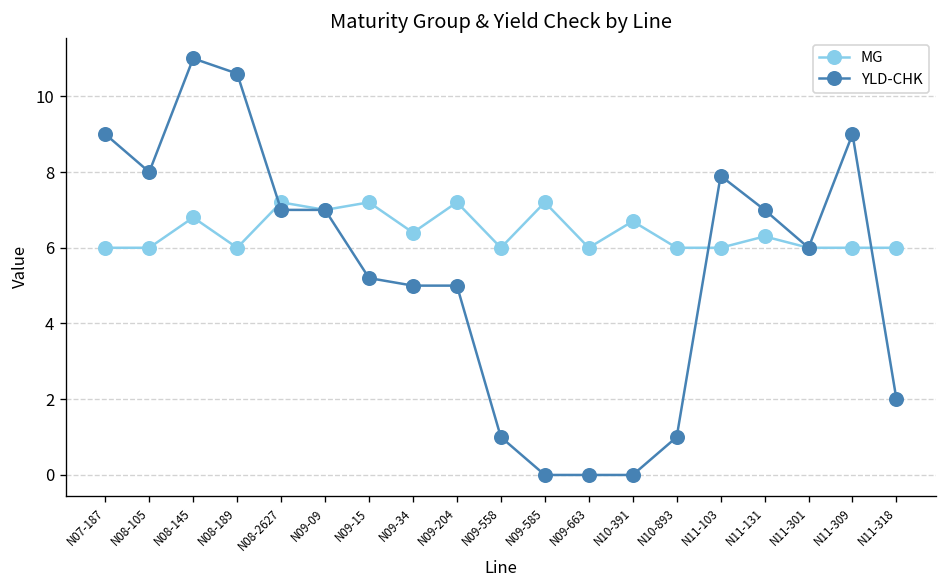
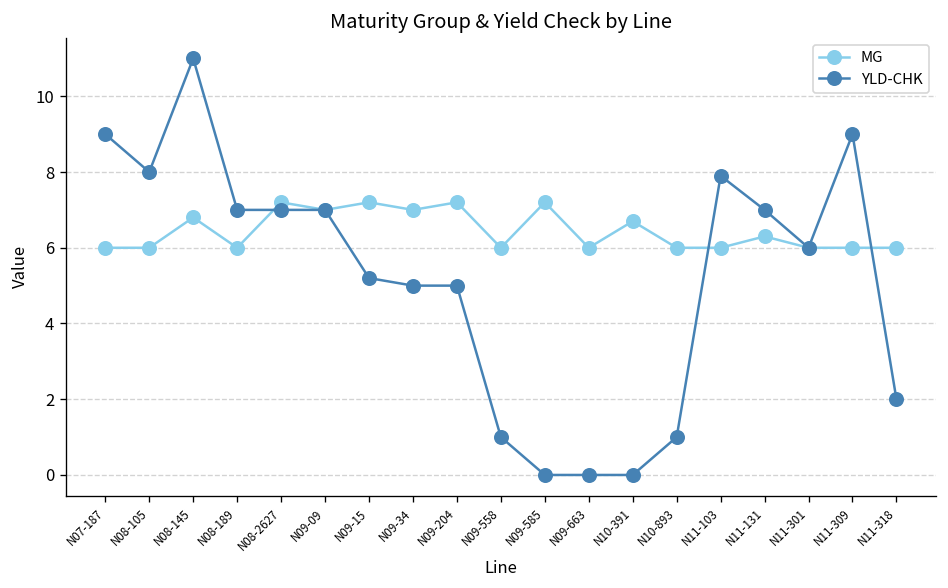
  {
    "MG": {
      "N07-187": 6.0,
      "N08-105": 6.0,
      "N08-145": 6.8,
      "N08-189": 6.0,
      "N08-2627": 7.2,
      "N09-15": 7.2,
-     "N09-34": 6.4,
+     "N09-34": 7.0,
      "N09-204": 7.2,
      "N09-558": 6.0,
      "N09-585": 7.2,
      "N09-663": 6.0,
      "N10-391": 6.7,
      "N10-893": 6.0,
      "N11-103": 6.0,
      "N11-131": 6.3,
      "N11-309": 6.0,
      "N11-318": 6.0
    },
    "YLD-CHK": {
      "N07-187": 9.0,
      "N08-105": 8.0,
      "N08-145": 11.0,
-     "N08-189": 10.6,
+     "N08-189": 7.0,
      "N08-2627": 7.0,
      "N09-15": 5.2,
      "N09-34": 5.0,
      "N09-204": 5.0,
      "N09-558": 1.0,
      "N09-585": 0.0,
      "N09-663": 0.0,
      "N10-391": 0.0,
      "N10-893": 1.0,
      "N11-103": 7.9,
      "N11-131": 7.0,
      "N11-309": 9.0,
      "N11-318": 2.0
    }
  }
